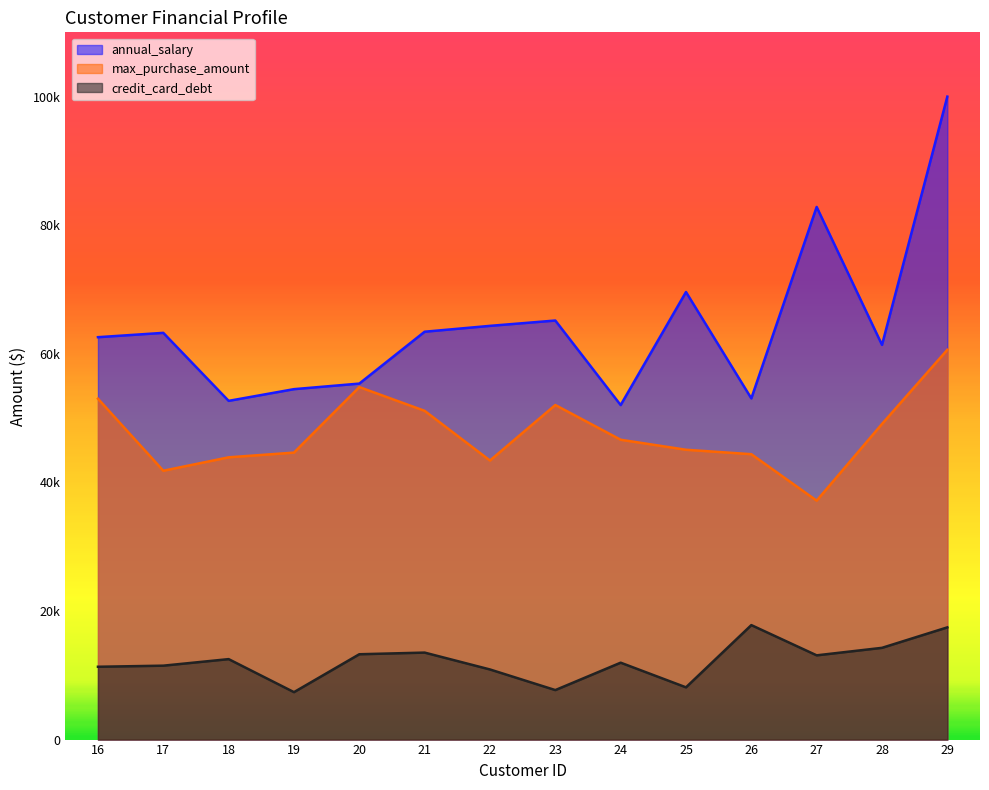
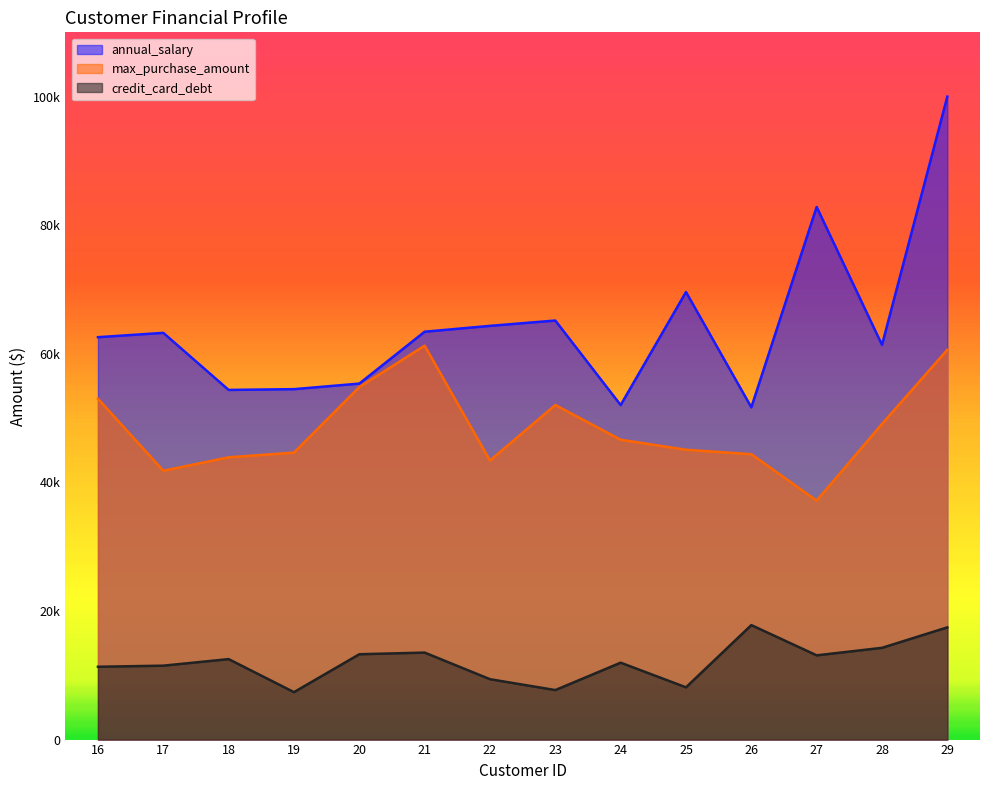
  {
    "annual_salary": {
      "16": 63000,
      "17": 63000,
-     "18": 53000,
+     "18": 54000,
      "19": 55000,
      "20": 55000,
      "21": 63000,
      "22": 64000,
      "23": 65000,
      "24": 52000,
      "25": 70000,
-     "26": 53000,
+     "26": 52000,
      "27": 83000,
      "28": 61000,
      "29": 100000
    },
    "max_purchase_amount": {
      "16": 53000,
      "17": 42000,
      "18": 44000,
      "19": 45000,
      "20": 55000,
-     "21": 51000,
+     "21": 61000,
      "22": 43000,
      "23": 52000,
      "24": 47000,
      "25": 45000,
      "26": 44000,
      "27": 37000,
      "28": 49000,
      "29": 61000
    },
    "credit_card_debt": {
      "16": 11000,
      "17": 11000,
      "18": 13000,
      "19": 7000,
      "20": 13000,
      "21": 14000,
-     "22": 11000,
+     "22": 9000,
      "23": 8000,
      "24": 12000,
      "25": 8000,
      "26": 18000,
      "27": 13000,
      "28": 14000,
      "29": 17000
    }
  }
